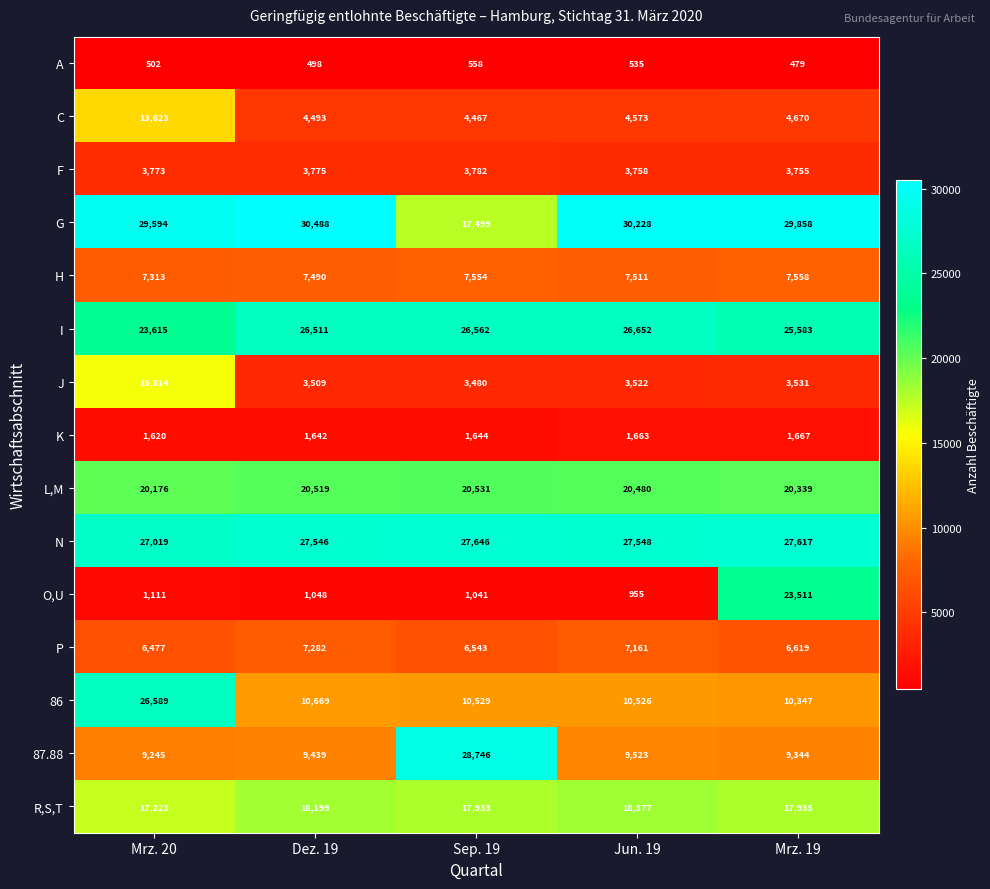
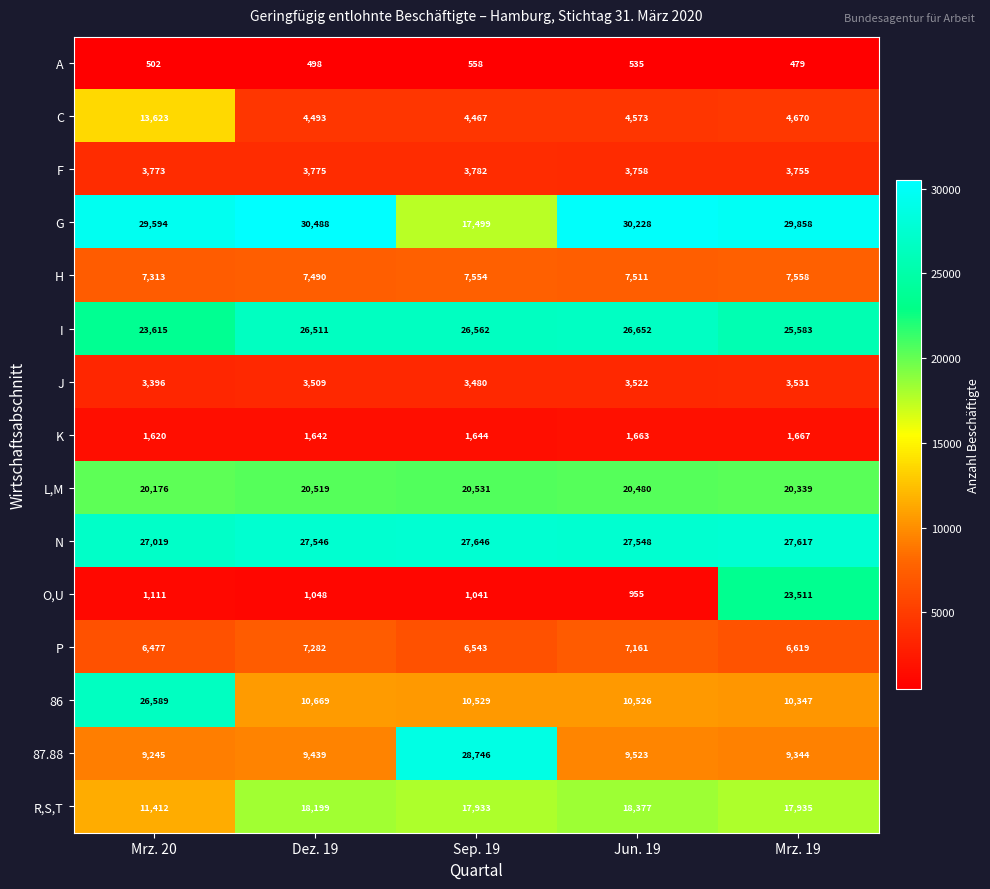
  {
    "A": {
      "Mrz. 20": "502",
      "Dez. 19": "498",
      "Sep. 19": "558",
      "Jun. 19": "535",
      "Mrz. 19": "479"
    },
    "C": {
      "Mrz. 20": "13,623",
      "Dez. 19": "4,493",
      "Sep. 19": "4,467",
      "Jun. 19": "4,573",
      "Mrz. 19": "4,670"
    },
    "F": {
      "Mrz. 20": "3,773",
      "Dez. 19": "3,775",
      "Sep. 19": "3,782",
      "Jun. 19": "3,758",
      "Mrz. 19": "3,755"
    },
    "G": {
      "Mrz. 20": "29,594",
      "Dez. 19": "30,488",
      "Sep. 19": "17,499",
      "Jun. 19": "30,228",
      "Mrz. 19": "29,858"
    },
    "H": {
      "Mrz. 20": "7,313",
      "Dez. 19": "7,490",
      "Sep. 19": "7,554",
      "Jun. 19": "7,511",
      "Mrz. 19": "7,558"
    },
    "I": {
      "Mrz. 20": "23,615",
      "Dez. 19": "26,511",
      "Sep. 19": "26,562",
      "Jun. 19": "26,652",
      "Mrz. 19": "25,583"
    },
    "J": {
-     "Mrz. 20": "15,814",
+     "Mrz. 20": "3,396",
      "Dez. 19": "3,509",
      "Sep. 19": "3,480",
      "Jun. 19": "3,522",
      "Mrz. 19": "3,531"
    },
    "K": {
      "Mrz. 20": "1,620",
      "Dez. 19": "1,642",
      "Sep. 19": "1,644",
      "Jun. 19": "1,663",
      "Mrz. 19": "1,667"
    },
    "L,M": {
      "Mrz. 20": "20,176",
      "Dez. 19": "20,519",
      "Sep. 19": "20,531",
      "Jun. 19": "20,480",
      "Mrz. 19": "20,339"
    },
    "N": {
      "Mrz. 20": "27,019",
      "Dez. 19": "27,546",
      "Sep. 19": "27,646",
      "Jun. 19": "27,548",
      "Mrz. 19": "27,617"
    },
    "O,U": {
      "Mrz. 20": "1,111",
      "Dez. 19": "1,048",
      "Sep. 19": "1,041",
      "Jun. 19": "955",
      "Mrz. 19": "23,511"
    },
    "P": {
      "Mrz. 20": "6,477",
      "Dez. 19": "7,282",
      "Sep. 19": "6,543",
      "Jun. 19": "7,161",
      "Mrz. 19": "6,619"
    },
    "86": {
      "Mrz. 20": "26,589",
      "Dez. 19": "10,669",
      "Sep. 19": "10,529",
      "Jun. 19": "10,526",
      "Mrz. 19": "10,347"
    },
    "87.88": {
      "Mrz. 20": "9,245",
      "Dez. 19": "9,439",
      "Sep. 19": "28,746",
      "Jun. 19": "9,523",
      "Mrz. 19": "9,344"
    },
    "R,S,T": {
-     "Mrz. 20": "17,223",
+     "Mrz. 20": "11,412",
      "Dez. 19": "18,199",
      "Sep. 19": "17,933",
      "Jun. 19": "18,377",
      "Mrz. 19": "17,935"
    }
  }
